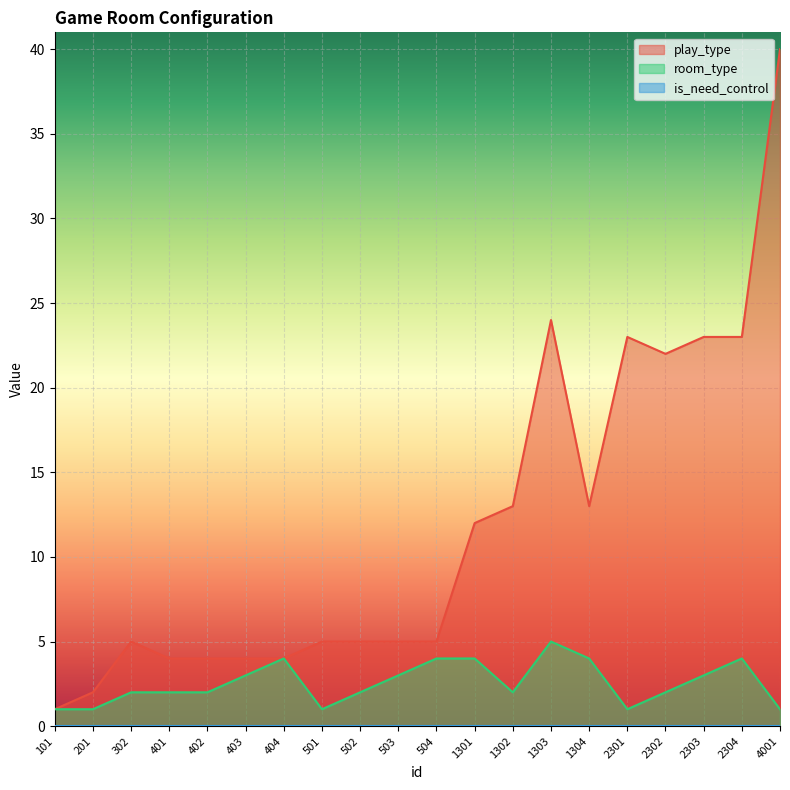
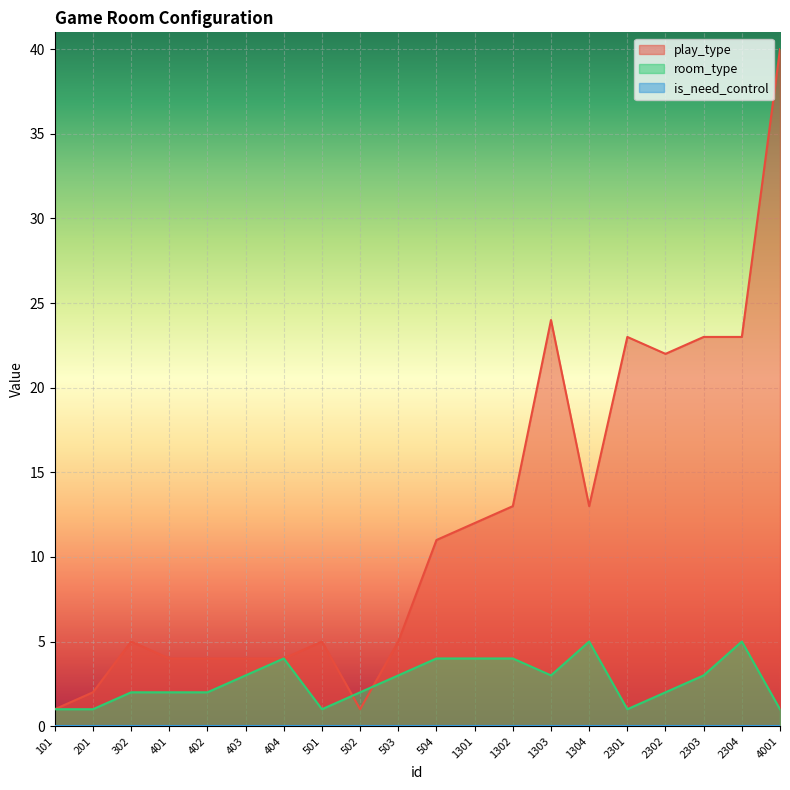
  {
    "play_type": {
      "201": 2,
      "302": 5,
      "401": 4,
      "402": 4,
      "403": 4,
      "501": 5,
-     "502": 5,
+     "502": 1,
      "503": 5,
-     "504": 5,
+     "504": 11,
      "1301": 12,
      "1302": 13,
      "1303": 24,
      "1304": 13,
      "2301": 23,
      "2302": 22,
      "2303": 23,
      "2304": 23,
      "4001": 40
    },
    "room_type": {
      "201": 1,
      "302": 2,
      "401": 2,
      "402": 2,
      "403": 3,
      "501": 1,
      "502": 2,
      "503": 3,
      "504": 4,
      "1301": 4,
-     "1302": 2,
-     "1303": 5,
-     "1304": 4,
+     "1302": 4,
+     "1303": 3,
+     "1304": 5,
      "2301": 1,
      "2302": 2,
      "2303": 3,
-     "2304": 4,
+     "2304": 5,
      "4001": 1
    },
    "is_need_control": {
      "101": 0,
      "201": 0,
      "302": 0,
      "401": 0,
      "402": 0,
      "403": 0,
      "404": 0,
      "501": 0,
      "502": 0,
      "503": 0,
      "504": 0,
      "1301": 0,
      "1302": 0,
      "1303": 0,
      "1304": 0,
      "2301": 0,
      "2302": 0,
      "2303": 0,
      "2304": 0,
      "4001": 0
    }
  }
